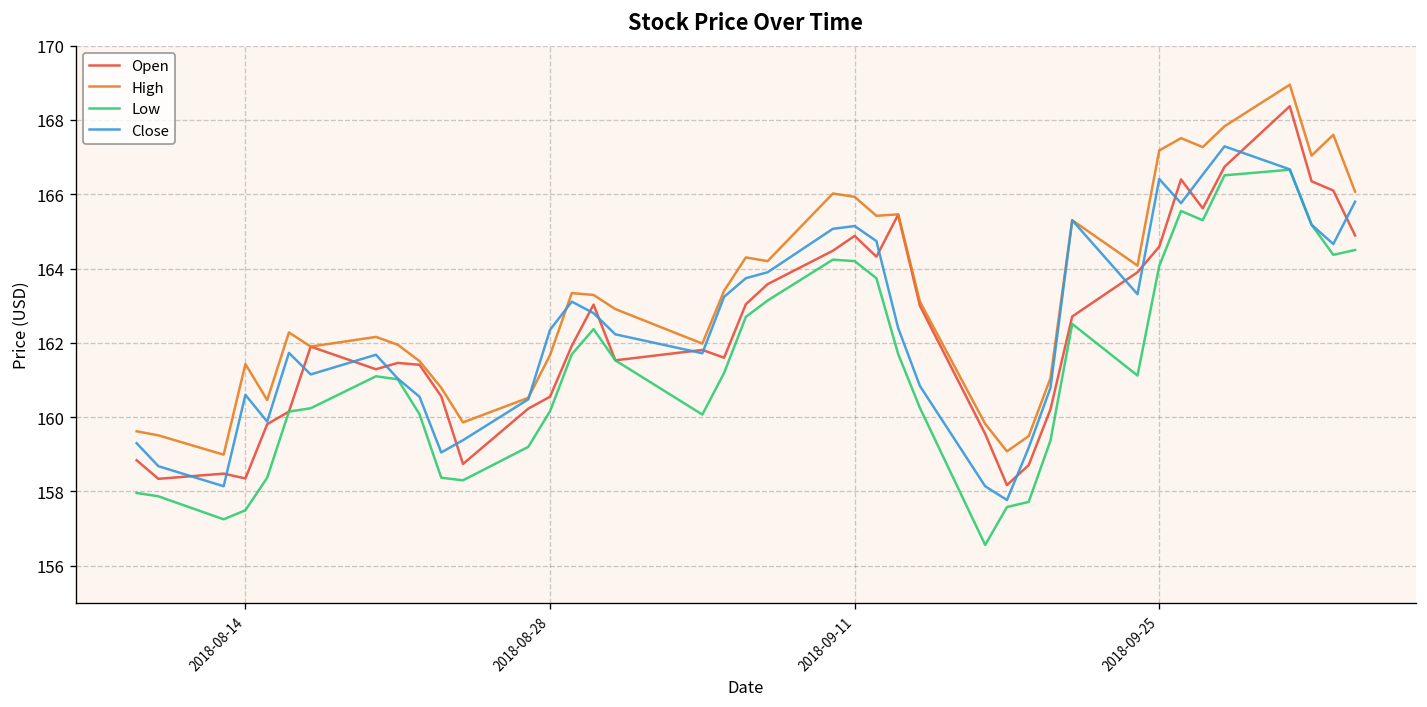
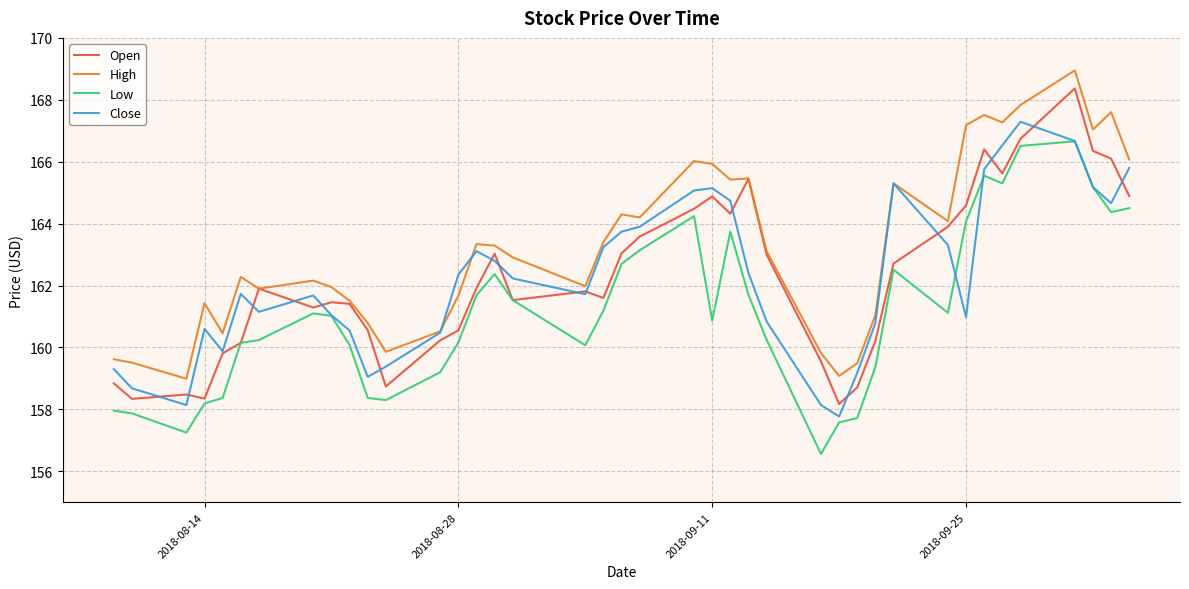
  {
    "Low": {
-     "2018-08-14": 157.5,
+     "2018-08-14": 158.2,
      "2018-08-28": 160.2,
-     "2018-09-11": 164.2,
+     "2018-09-11": 160.9,
      "2018-09-25": 164.1
    },
    "Close": {
      "2018-08-14": 160.6,
      "2018-08-28": 162.4,
      "2018-09-11": 165.1,
-     "2018-09-25": 166.4
+     "2018-09-25": 161.0
    }
  }
